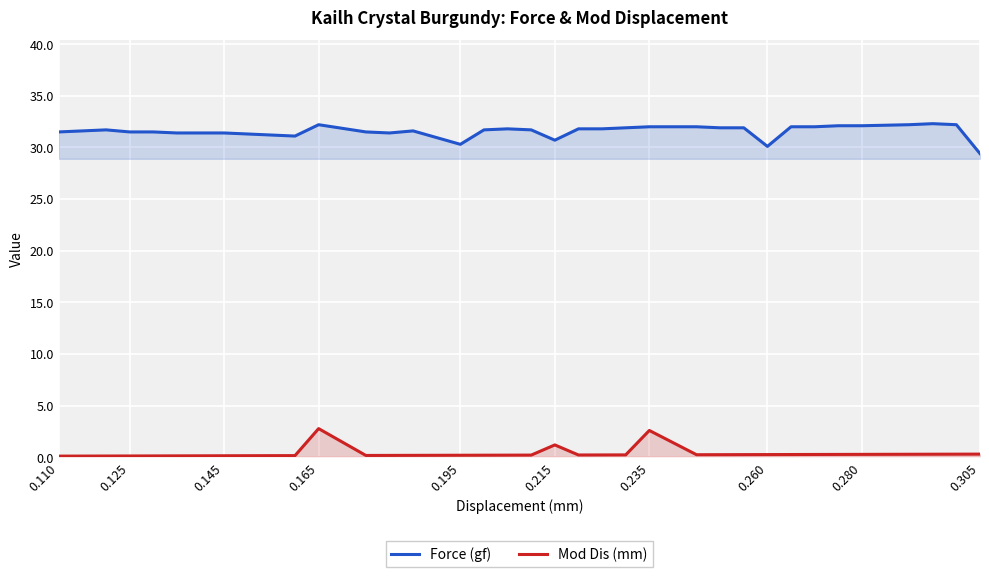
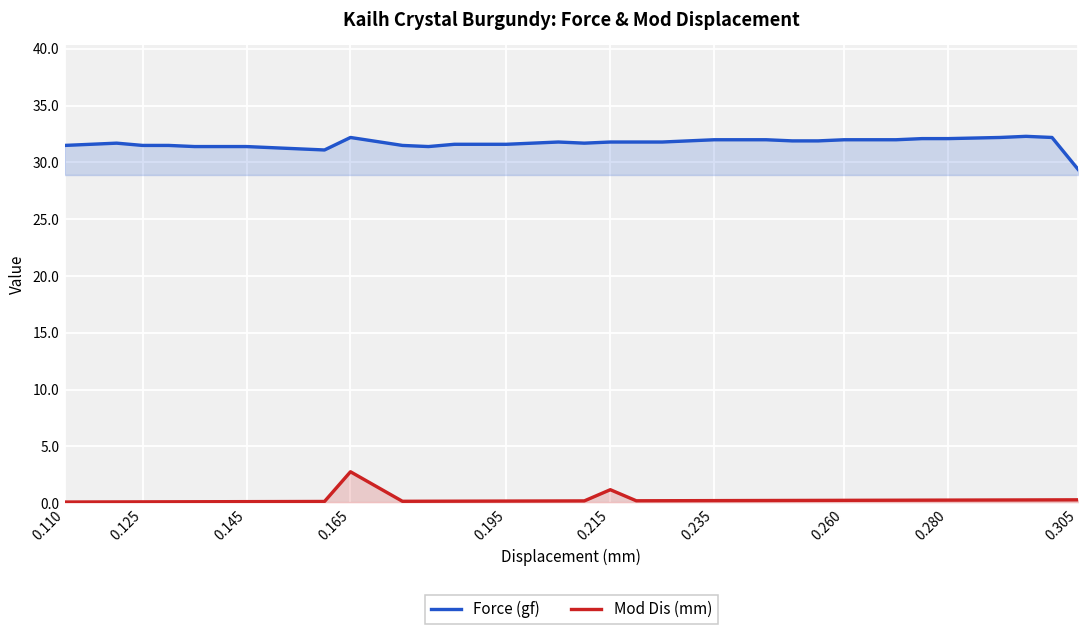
  {
    "Force (gf)": {
      "0.110": 31.5,
      "0.125": 31.5,
      "0.145": 31.4,
      "0.165": 32.2,
-     "0.195": 30.3,
-     "0.215": 30.7,
+     "0.195": 31.6,
+     "0.215": 31.8,
      "0.235": 32.0,
-     "0.260": 30.1,
+     "0.260": 32.0,
      "0.280": 32.1,
      "0.305": 29.4
    },
    "Mod Dis (mm)": {
      "0.110": 0.1,
      "0.125": 0.1,
      "0.145": 0.1,
      "0.165": 2.8,
      "0.195": 0.2,
      "0.215": 1.2,
-     "0.235": 2.6,
+     "0.235": 0.2,
      "0.260": 0.3,
      "0.280": 0.3,
      "0.305": 0.3
    }
  }
